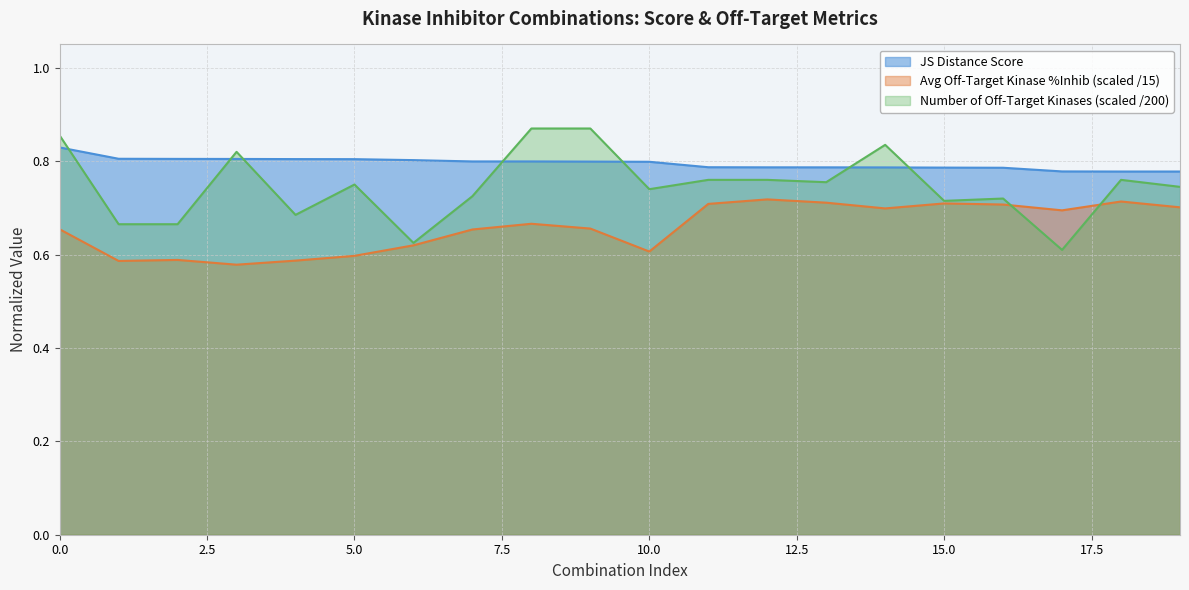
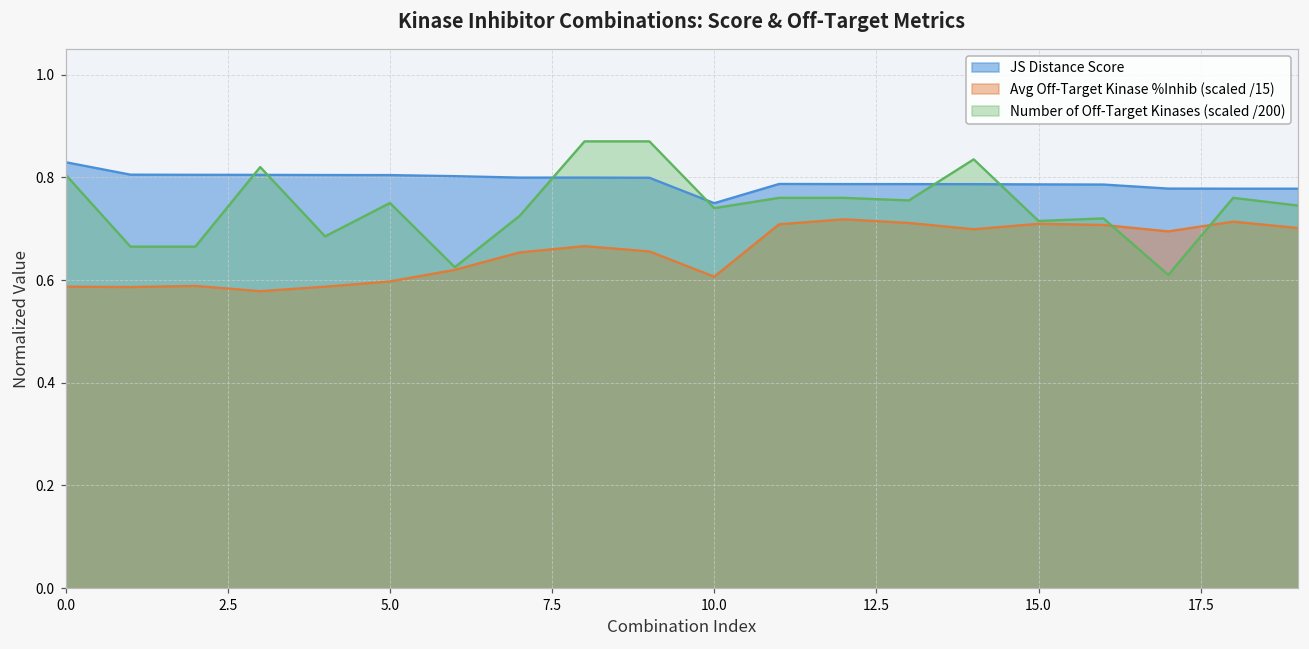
  {
    "JS Distance Score": {
      "0.0": 0.83,
      "5.0": 0.80,
-     "10.0": 0.80,
+     "10.0": 0.75,
      "15.0": 0.79
    },
    "Avg Off-Target Kinase %Inhib (scaled /15)": {
-     "0.0": 0.65,
+     "0.0": 0.59,
      "5.0": 0.60,
      "10.0": 0.61
    },
    "Number of Off-Target Kinases (scaled /200)": {
-     "0.0": 0.86,
+     "0.0": 0.81,
      "5.0": 0.75,
      "10.0": 0.74
    }
  }
